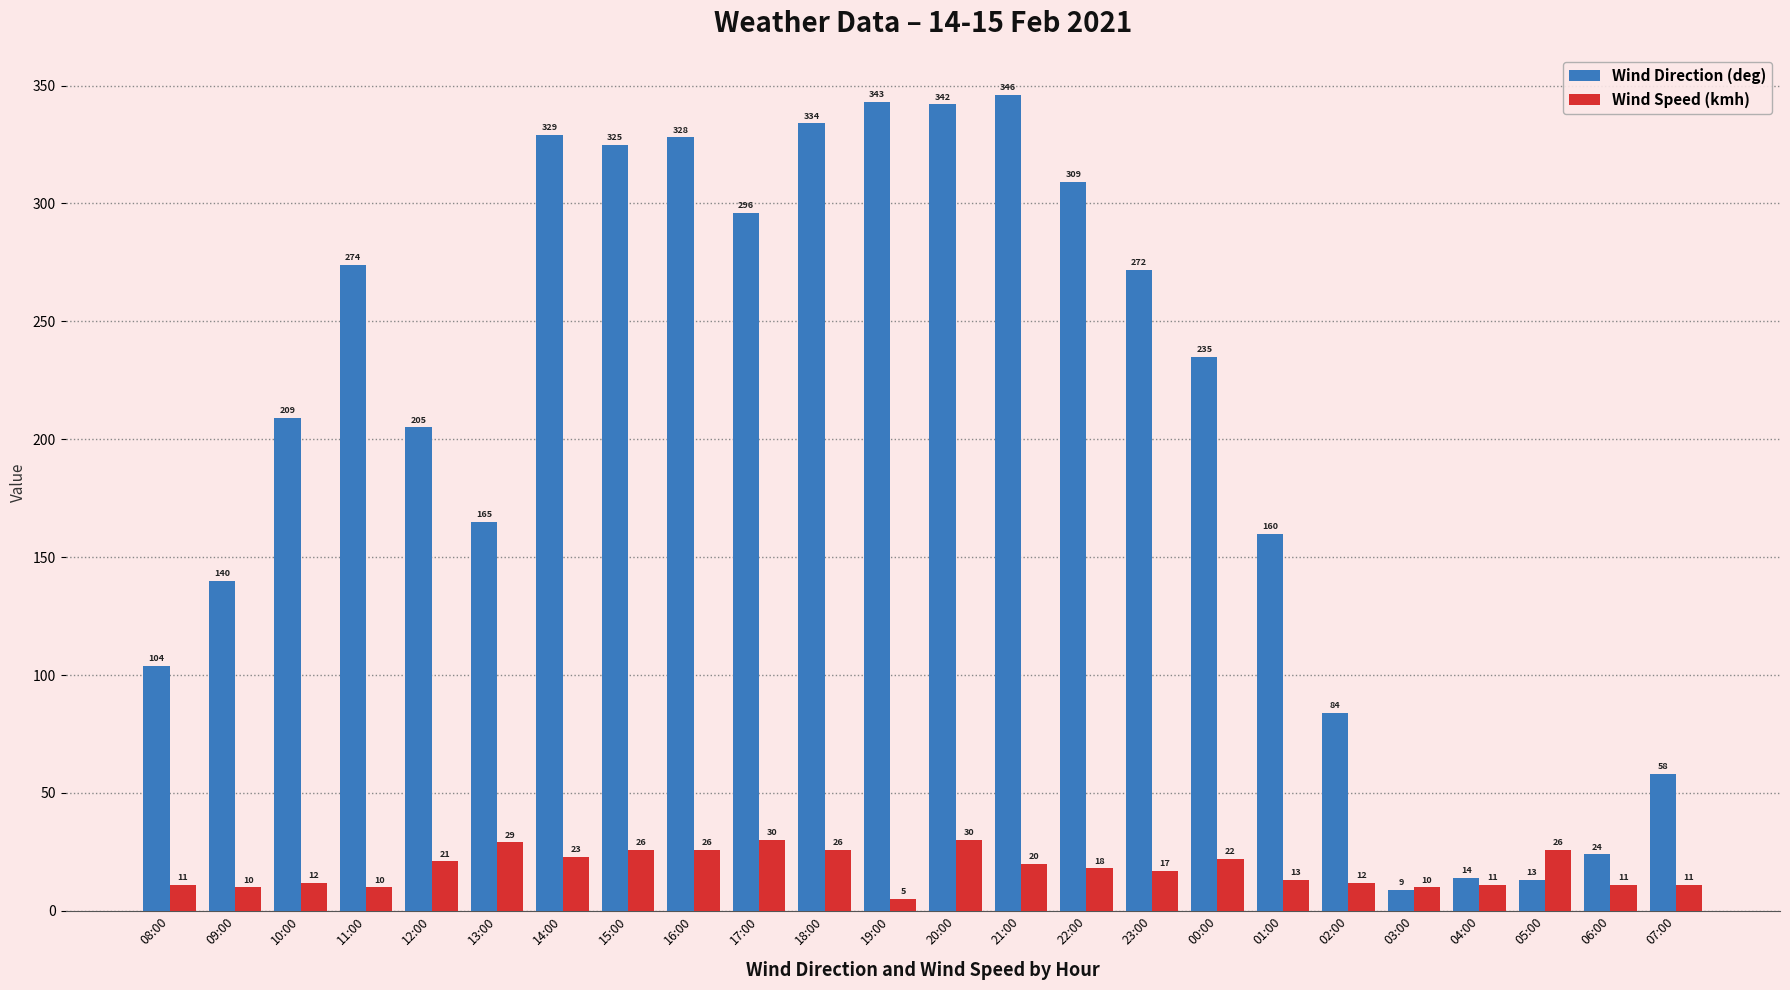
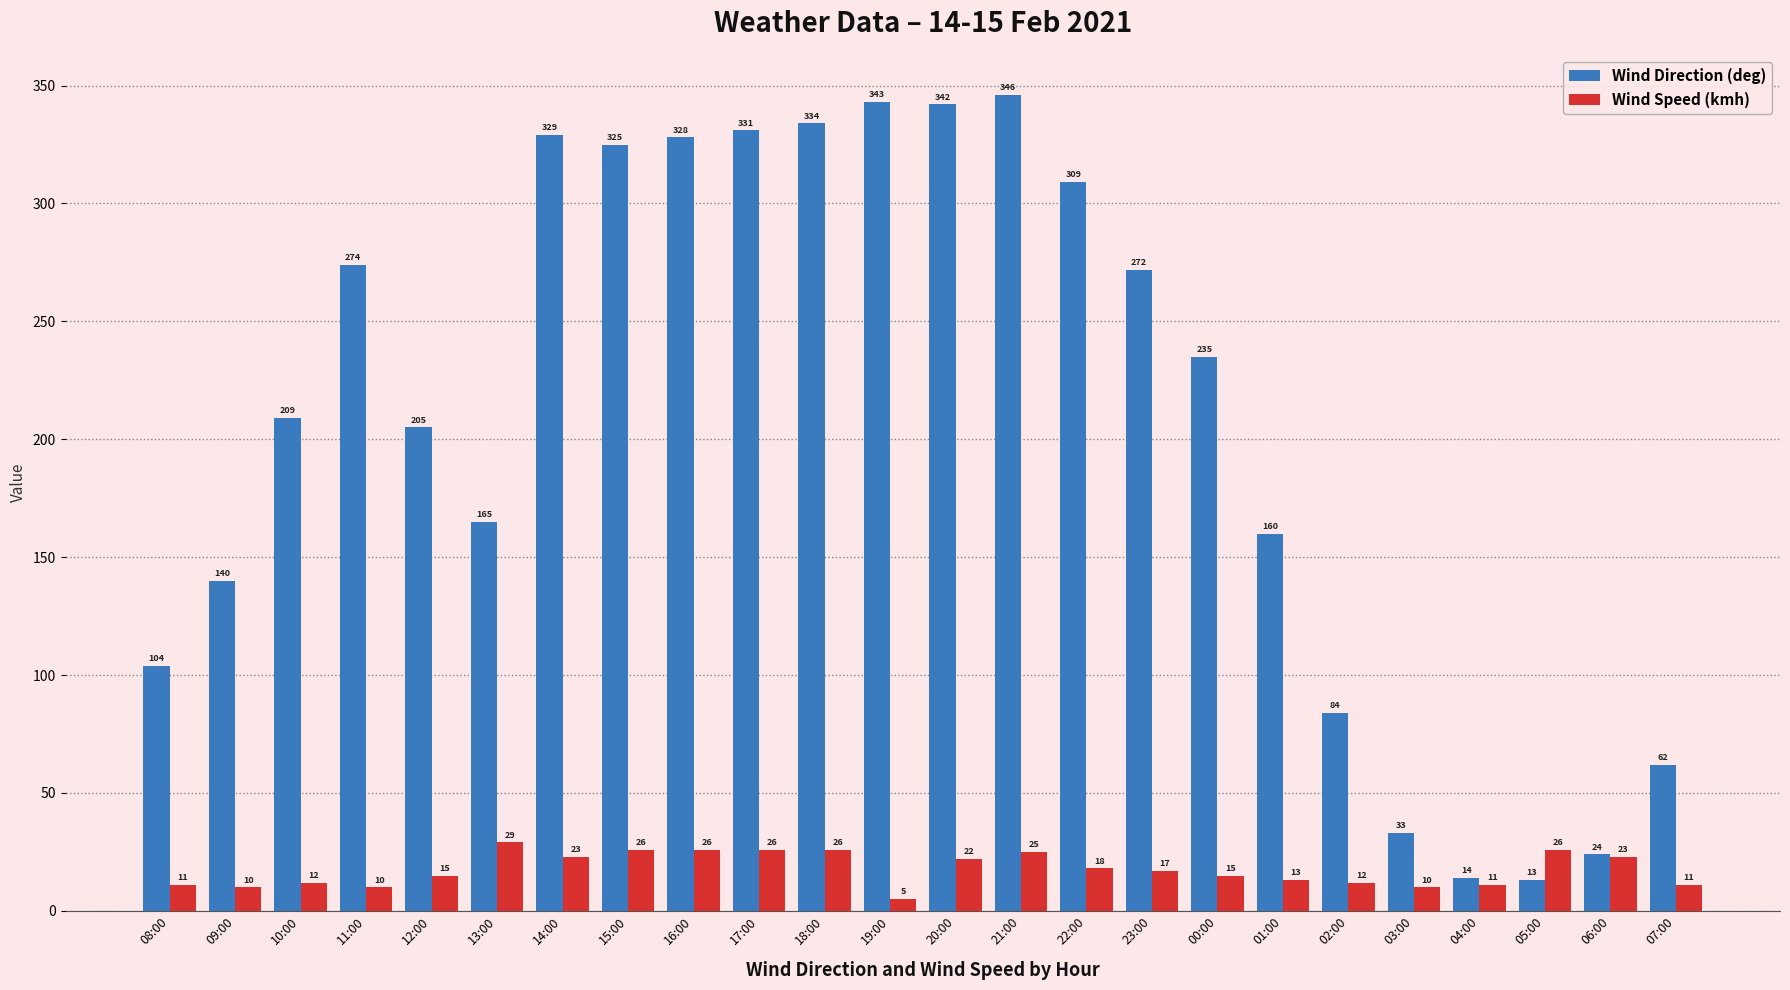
  {
    "Wind Direction (deg)": {
      "08:00": 104,
      "09:00": 140,
      "10:00": 209,
      "11:00": 274,
      "12:00": 205,
      "13:00": 165,
      "14:00": 329,
      "15:00": 325,
      "16:00": 328,
-     "17:00": 296,
+     "17:00": 331,
      "18:00": 334,
      "19:00": 343,
      "20:00": 342,
      "21:00": 346,
      "22:00": 309,
      "23:00": 272,
      "00:00": 235,
      "01:00": 160,
      "02:00": 84,
-     "03:00": 9,
+     "03:00": 33,
      "04:00": 14,
      "05:00": 13,
      "06:00": 24,
-     "07:00": 58
+     "07:00": 62
    },
    "Wind Speed (kmh)": {
      "08:00": 11,
      "09:00": 10,
      "10:00": 12,
      "11:00": 10,
-     "12:00": 21,
+     "12:00": 15,
      "13:00": 29,
      "14:00": 23,
      "15:00": 26,
      "16:00": 26,
-     "17:00": 30,
+     "17:00": 26,
      "18:00": 26,
      "19:00": 5,
-     "20:00": 30,
-     "21:00": 20,
+     "20:00": 22,
+     "21:00": 25,
      "22:00": 18,
      "23:00": 17,
-     "00:00": 22,
+     "00:00": 15,
      "01:00": 13,
      "02:00": 12,
      "03:00": 10,
      "04:00": 11,
      "05:00": 26,
-     "06:00": 11,
+     "06:00": 23,
      "07:00": 11
    }
  }
